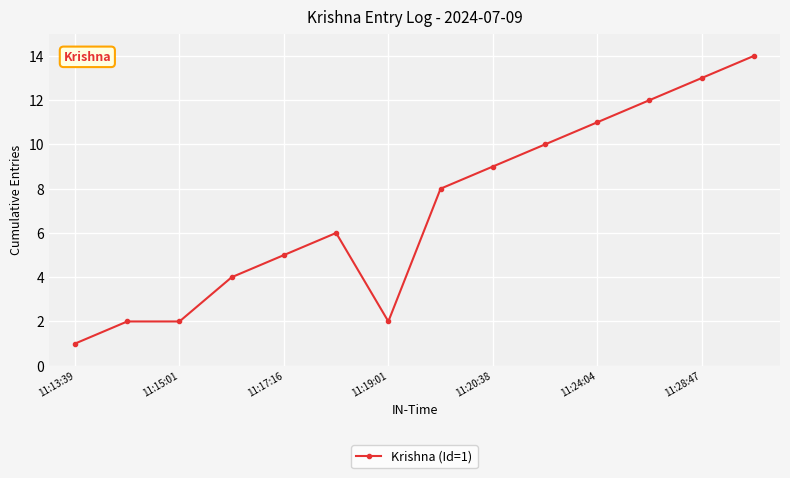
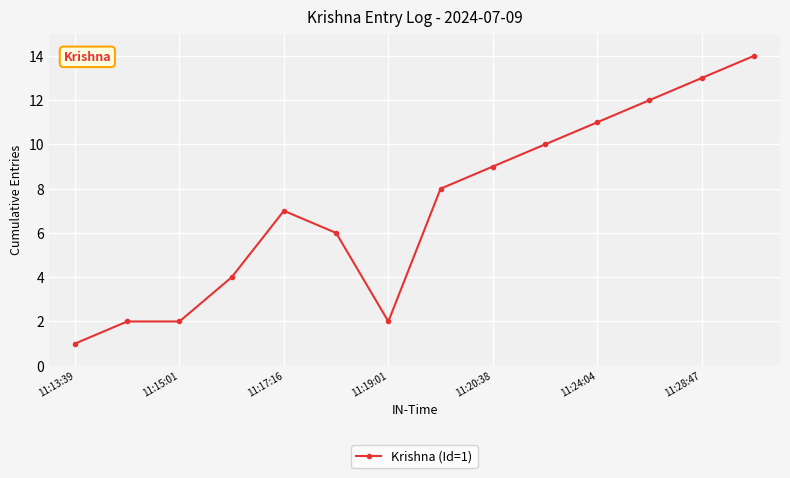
  {
    "11:13:39": 1,
    "11:15:01": 2,
-   "11:17:16": 5,
+   "11:17:16": 7,
    "11:19:01": 2,
    "11:20:38": 9,
    "11:24:04": 11,
    "11:28:47": 13
  }
